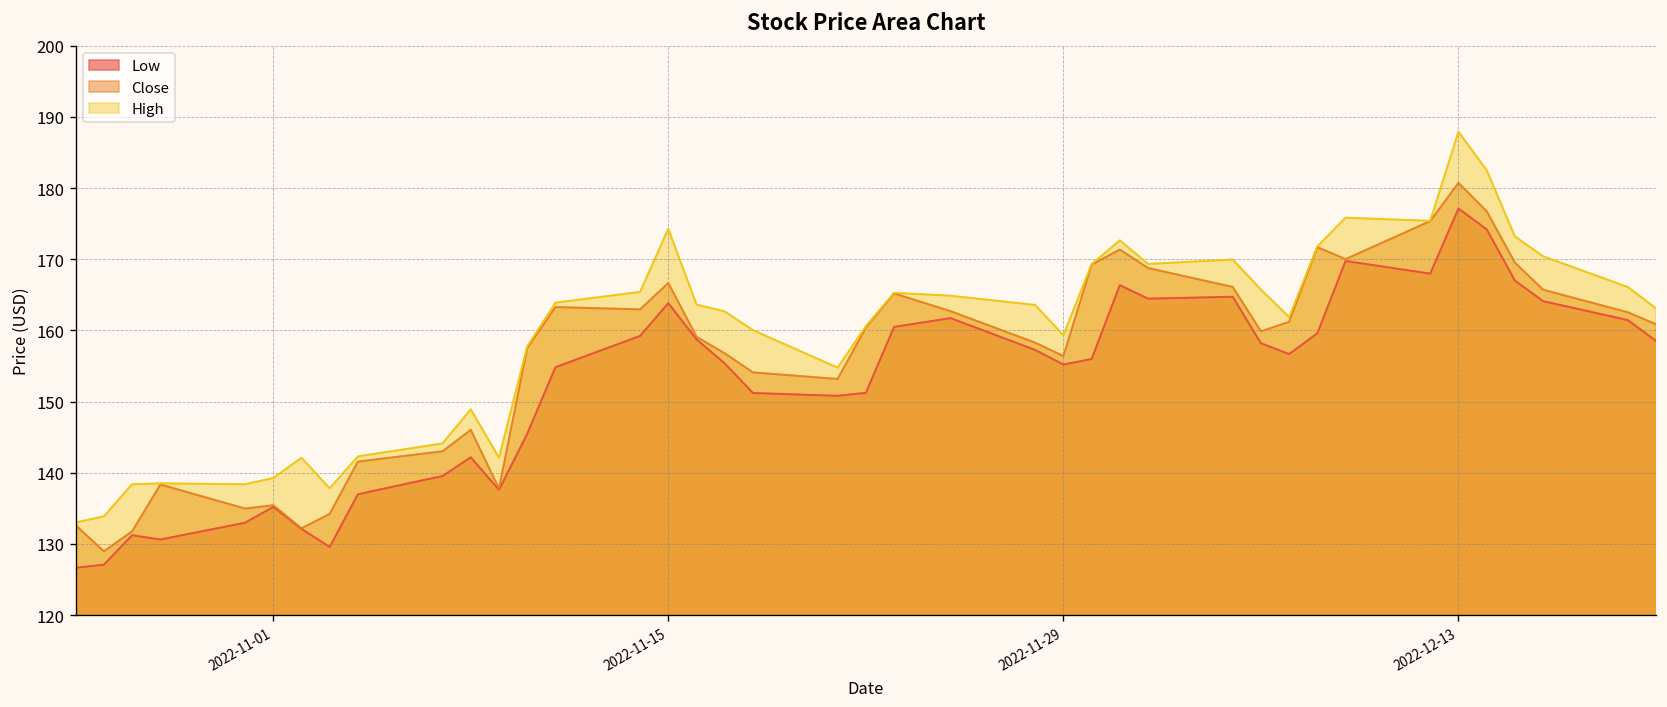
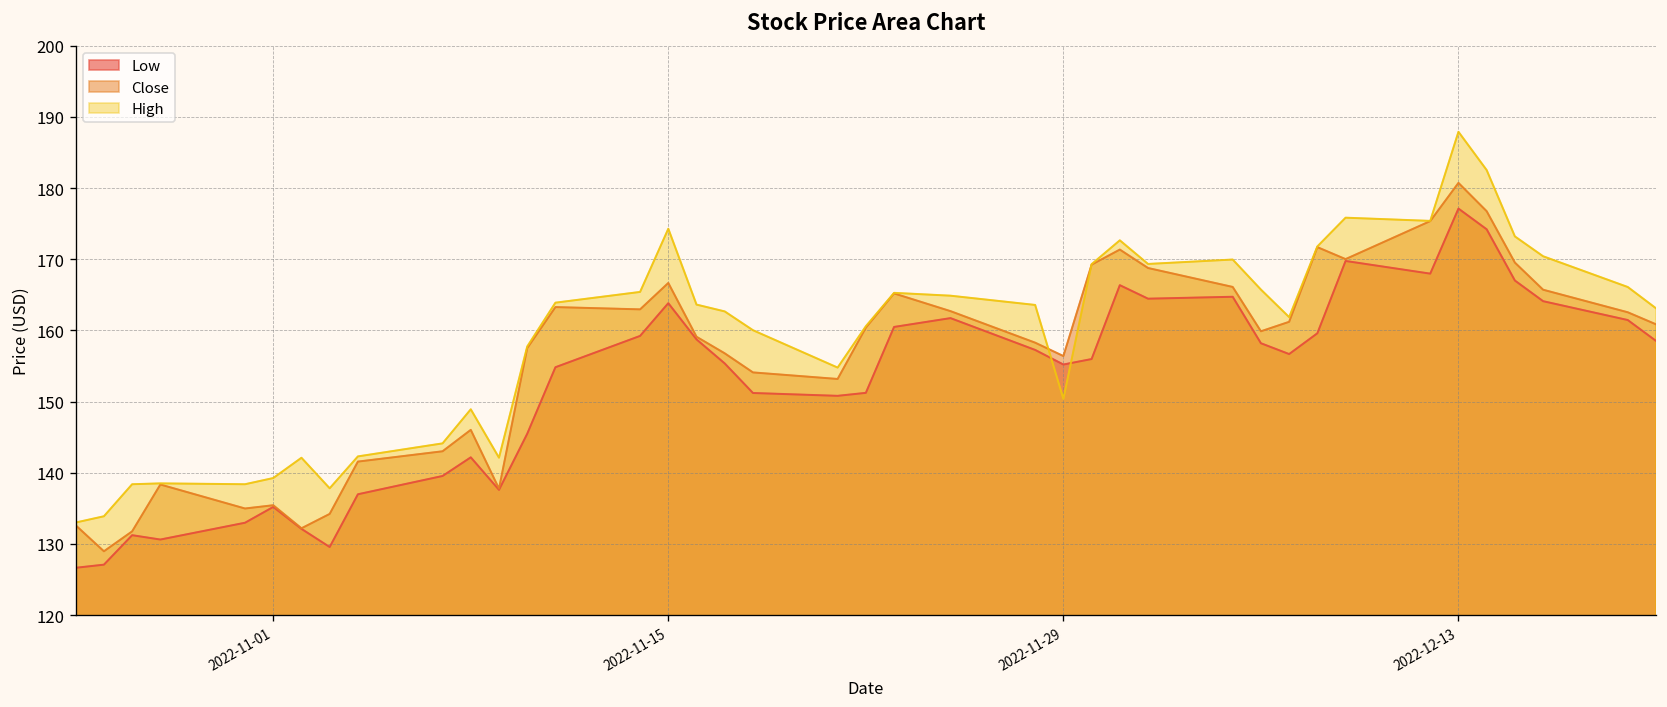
  {
    "High": {
      "2022-11-01": 139,
      "2022-11-15": 174,
-     "2022-11-29": 159,
+     "2022-11-29": 150,
      "2022-12-13": 188
    }
  }
